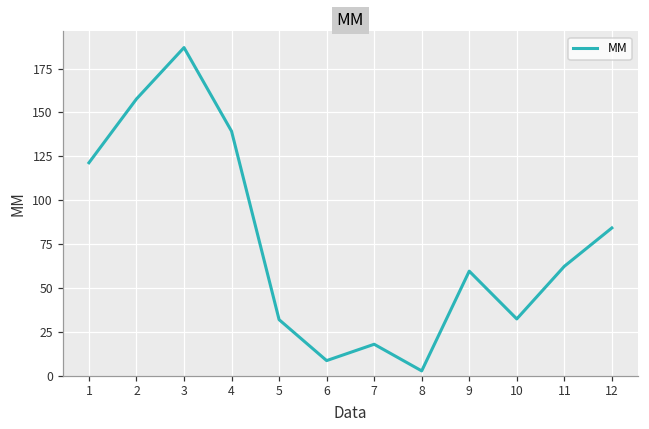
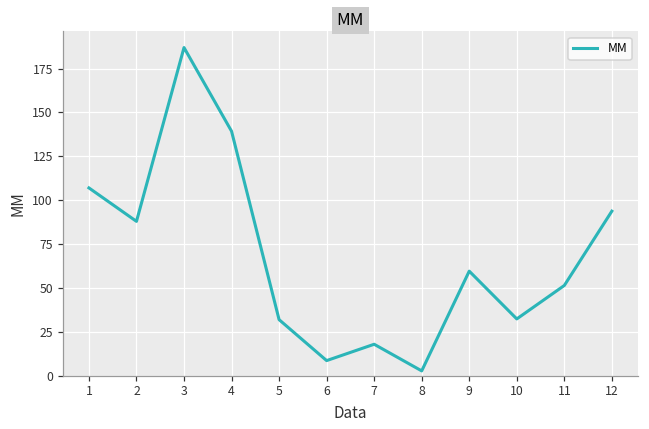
  {
-   "1": 121,
-   "2": 158,
+   "1": 107,
+   "2": 88,
    "3": 187,
    "4": 139,
    "5": 32,
    "6": 9,
    "7": 18,
    "8": 3,
    "9": 60,
    "10": 32,
-   "11": 62,
-   "12": 84
+   "11": 51,
+   "12": 94
  }
